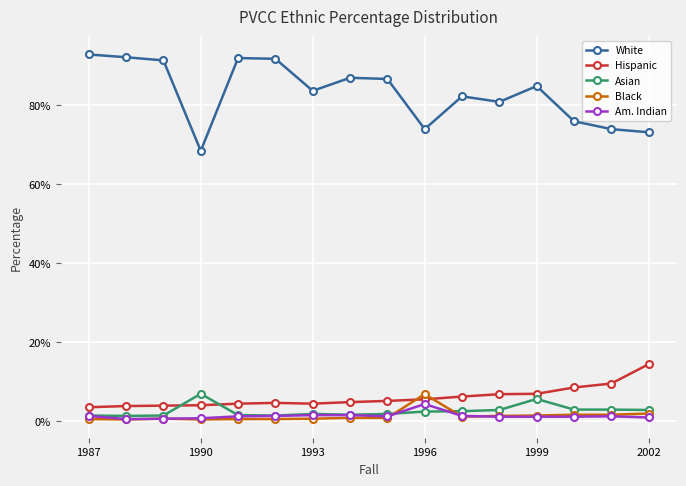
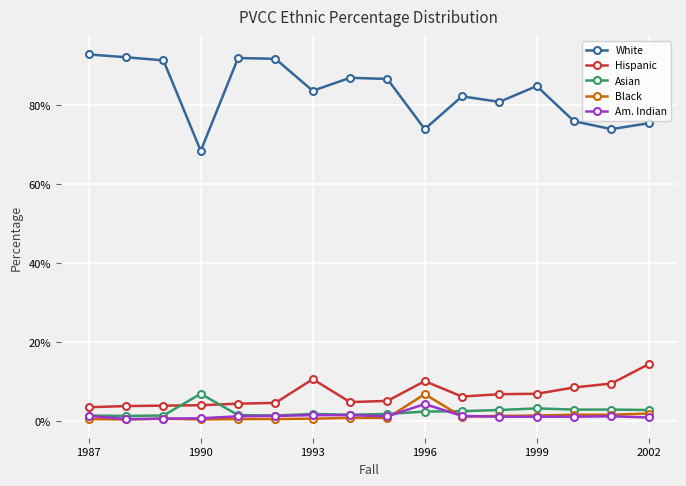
  {
    "White": {
      "1987": "93%",
      "1990": "69%",
      "1993": "84%",
      "1996": "74%",
      "1999": "85%",
-     "2002": "73%"
+     "2002": "76%"
    },
    "Hispanic": {
      "1987": "4%",
      "1990": "4%",
-     "1993": "5%",
-     "1996": "6%",
+     "1993": "11%",
+     "1996": "10%",
      "1999": "7%",
      "2002": "14%"
    },
    "Asian": {
      "1990": "7%",
      "1996": "3%",
-     "1999": "6%",
+     "1999": "3%",
      "2002": "3%"
    },
    "Black": {
      "1987": "1%",
      "1993": "1%",
      "1996": "7%",
      "2002": "2%"
    },
    "Am. Indian": {
      "1996": "4%",
      "2002": "1%"
    }
  }
